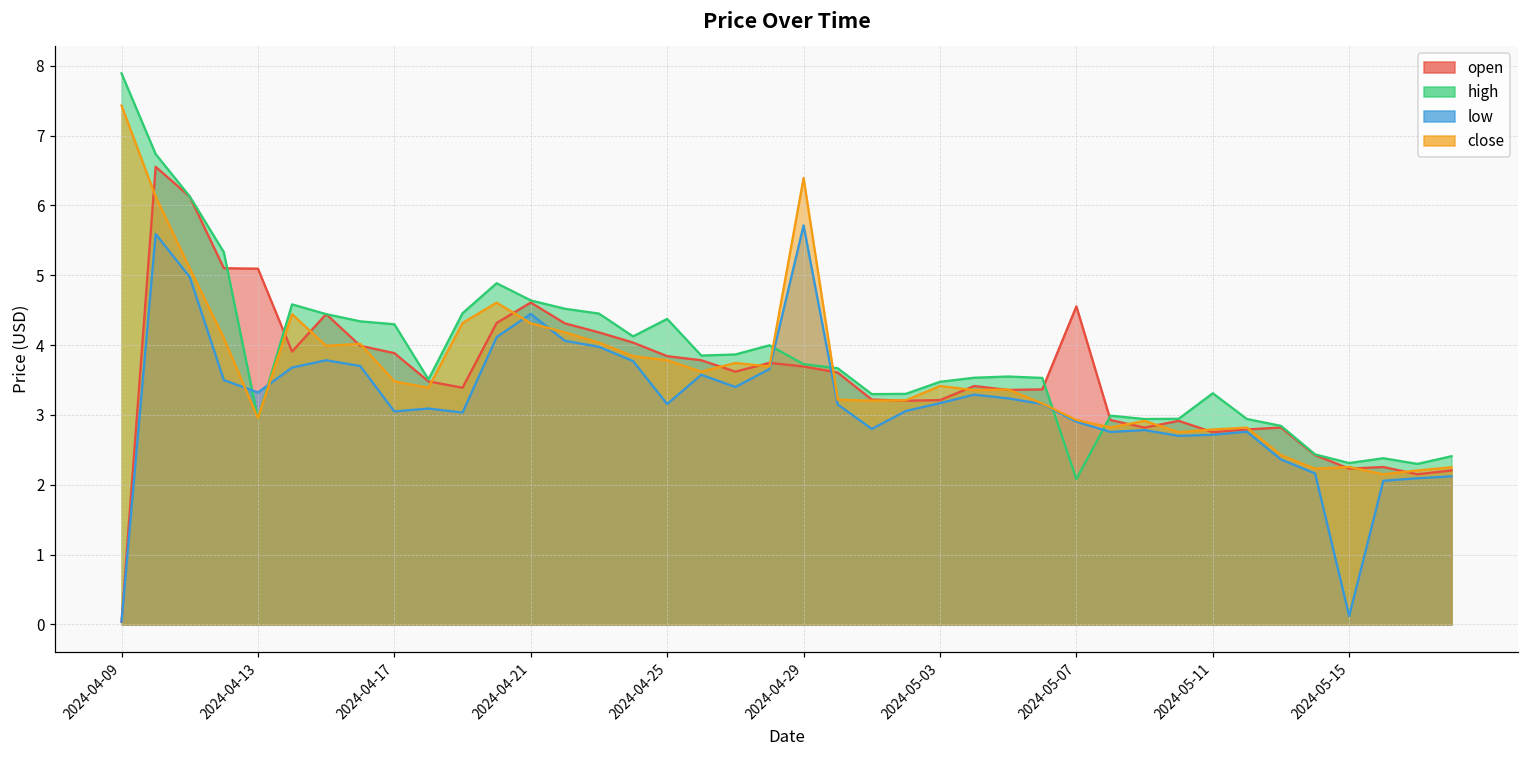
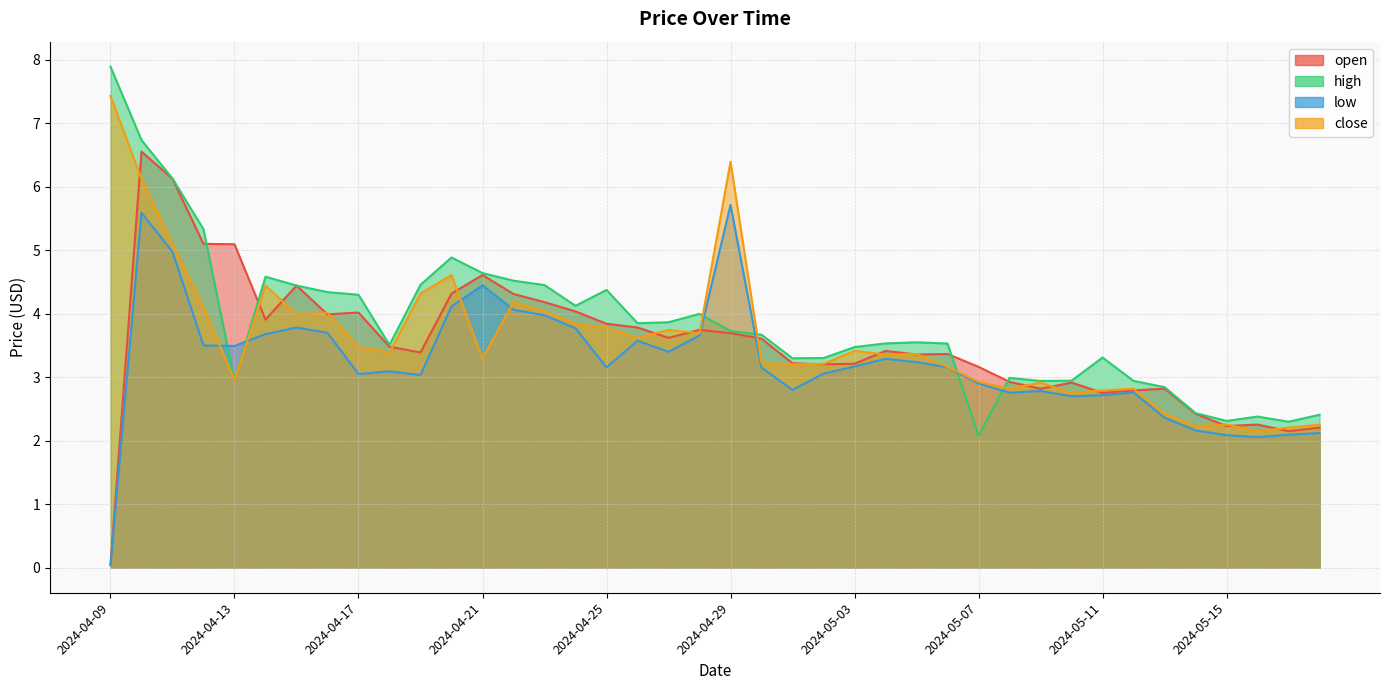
  {
    "open": {
      "2024-04-13": 5.1,
-     "2024-04-17": 3.9,
+     "2024-04-17": 4.0,
      "2024-04-25": 3.8,
      "2024-05-03": 3.2,
-     "2024-05-07": 4.6
+     "2024-05-07": 3.2
    },
    "high": {
      "2024-04-09": 7.9,
      "2024-04-17": 4.3,
      "2024-04-25": 4.4,
      "2024-05-03": 3.5,
      "2024-05-07": 2.1,
      "2024-05-11": 3.3,
      "2024-05-15": 2.3
    },
    "low": {
-     "2024-04-13": 3.3,
+     "2024-04-13": 3.5,
      "2024-04-17": 3.1,
      "2024-04-21": 4.4,
      "2024-04-25": 3.2,
      "2024-04-29": 5.7,
      "2024-05-03": 3.2,
-     "2024-05-15": 0.1
+     "2024-05-15": 2.1
    },
    "close": {
      "2024-04-09": 7.4,
      "2024-04-17": 3.5,
-     "2024-04-21": 4.3,
+     "2024-04-21": 3.3,
      "2024-04-25": 3.8,
      "2024-04-29": 6.4,
      "2024-05-03": 3.4
    }
  }
